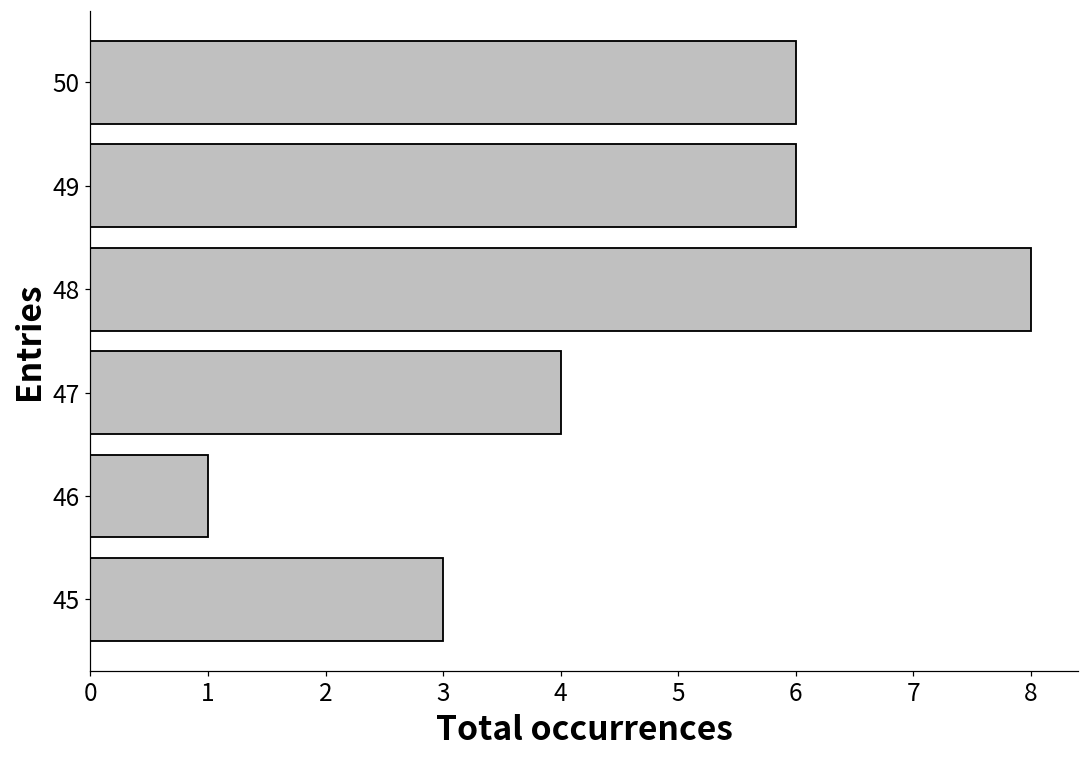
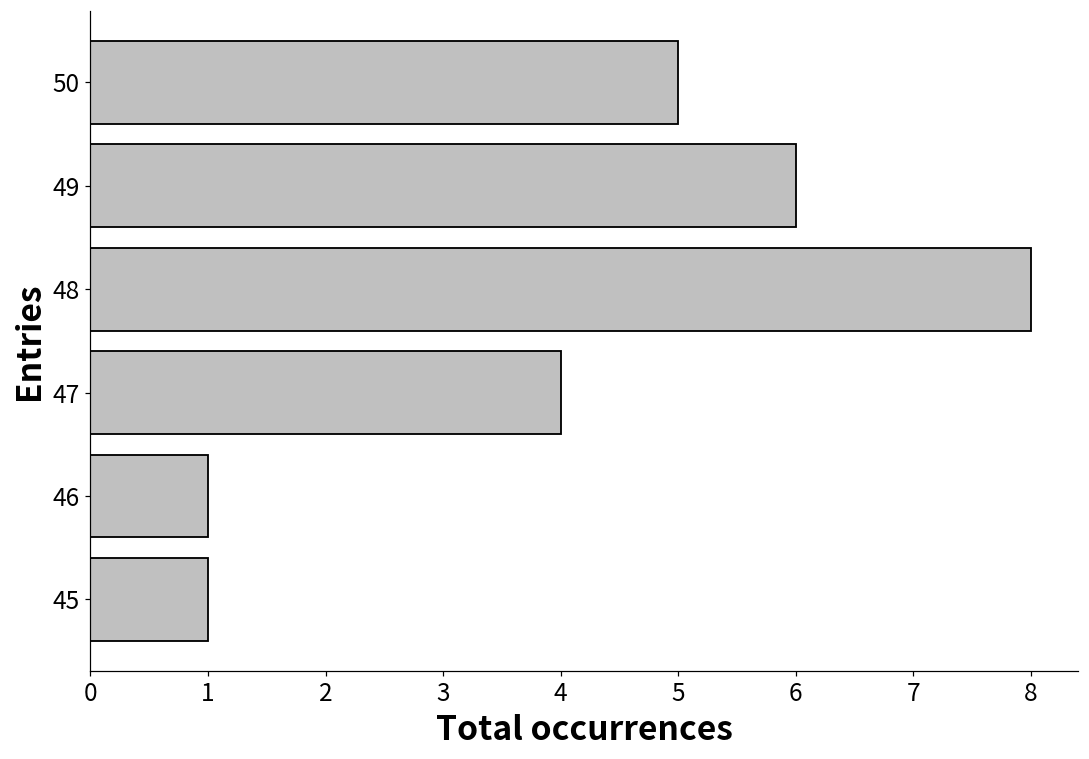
  {
-   "50": 6,
+   "50": 5,
    "49": 6,
    "48": 8,
    "47": 4,
    "46": 1,
-   "45": 3
+   "45": 1
  }
